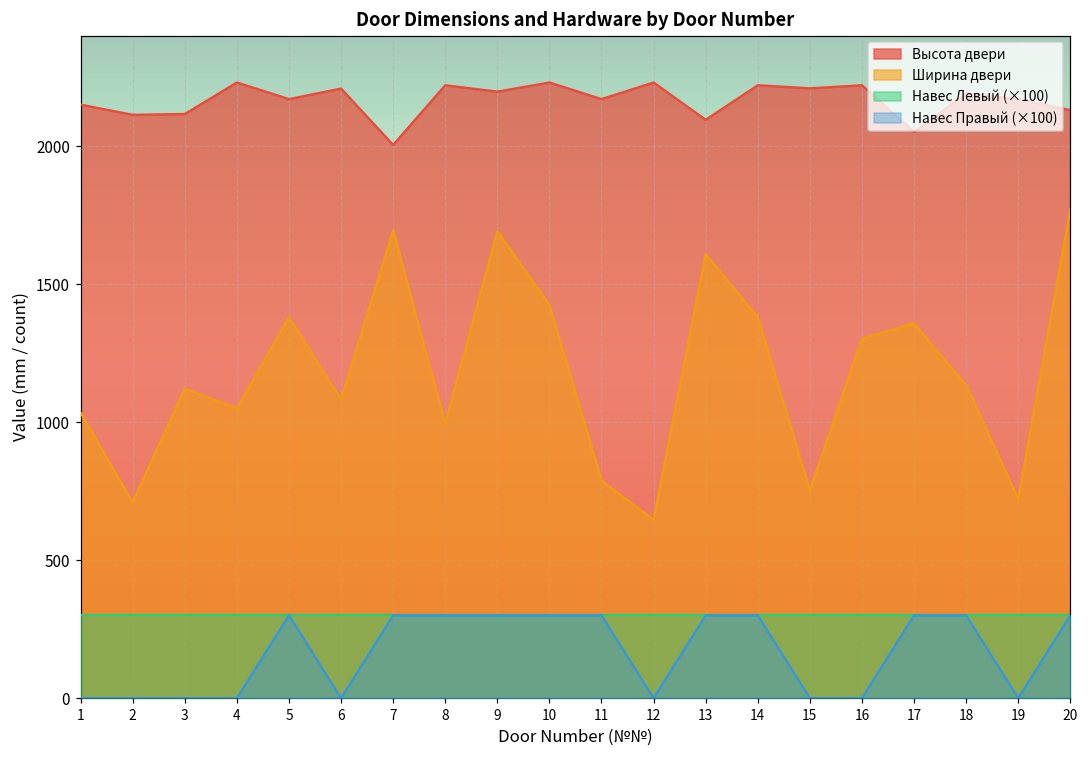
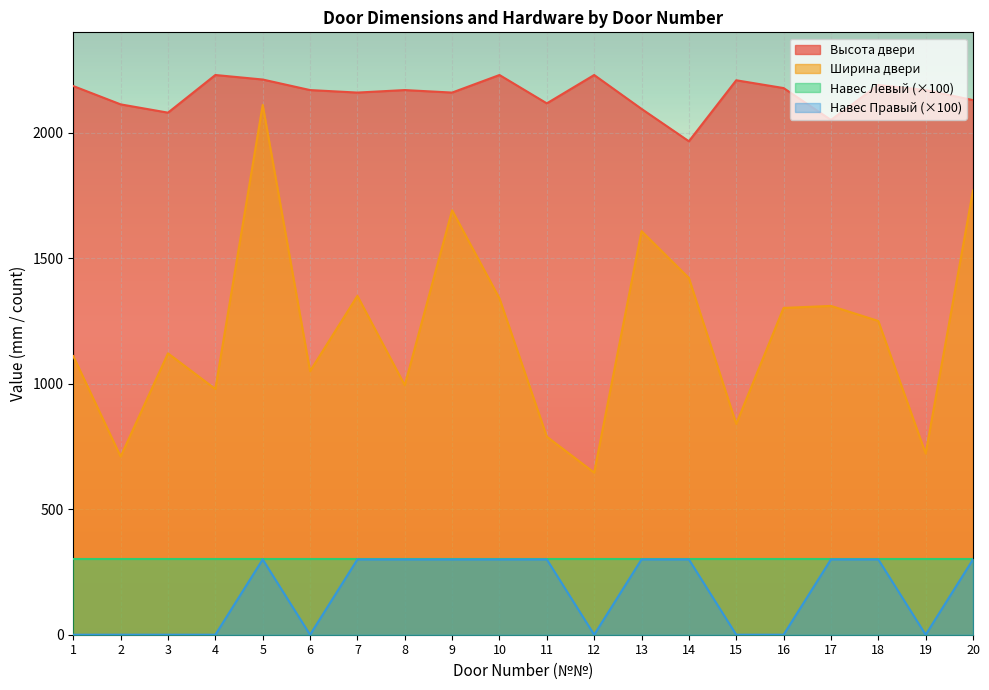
  {
    "Высота двери": {
-     "1": 2150,
+     "1": 2190,
      "2": 2110,
-     "3": 2120,
+     "3": 2080,
      "4": 2230,
-     "5": 2170,
-     "6": 2210,
-     "7": 2000,
-     "8": 2220,
-     "9": 2200,
+     "5": 2210,
+     "6": 2170,
+     "7": 2160,
+     "8": 2170,
+     "9": 2160,
      "10": 2230,
-     "11": 2170,
+     "11": 2120,
      "12": 2230,
      "13": 2100,
-     "14": 2220,
+     "14": 1970,
      "15": 2210,
-     "16": 2220,
+     "16": 2180,
      "17": 2050,
      "20": 2130
    },
    "Ширина двери": {
-     "1": 1030,
+     "1": 1110,
      "2": 710,
      "3": 1120,
-     "4": 1050,
-     "5": 1380,
-     "6": 1080,
-     "7": 1690,
+     "4": 980,
+     "5": 2110,
+     "6": 1050,
+     "7": 1350,
      "8": 990,
      "9": 1690,
-     "10": 1430,
+     "10": 1340,
      "11": 790,
      "12": 650,
      "13": 1610,
-     "14": 1380,
-     "15": 750,
+     "14": 1420,
+     "15": 840,
      "16": 1300,
-     "17": 1360,
-     "18": 1130,
+     "17": 1310,
+     "18": 1250,
      "19": 720,
      "20": 1770
    },
    "Навес Левый (×100)": {
      "1": 300,
      "2": 300,
      "3": 300,
      "4": 300,
      "6": 300,
      "12": 300,
      "15": 300,
      "16": 300,
      "19": 300
    },
    "Навес Правый (×100)": {
      "1": 0,
      "2": 0,
      "3": 0,
      "4": 0,
      "6": 0,
      "12": 0,
      "15": 0,
      "16": 0,
      "19": 0
    }
  }
